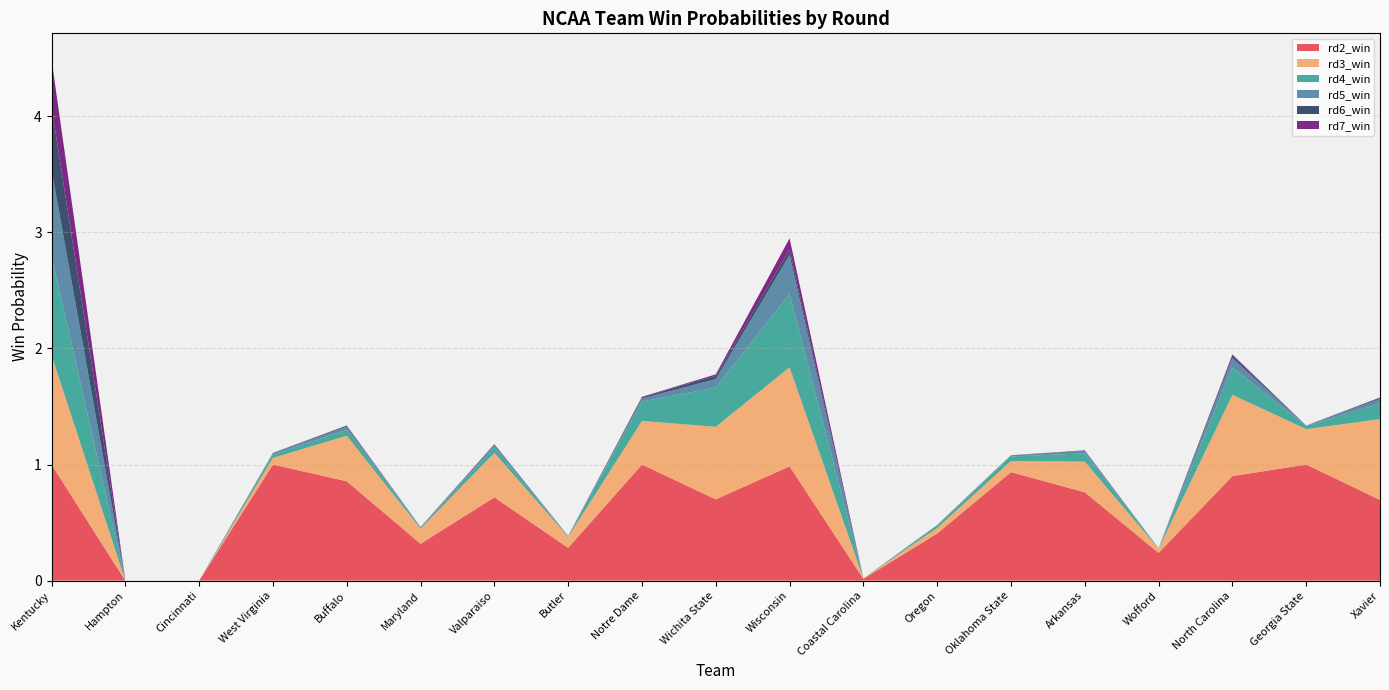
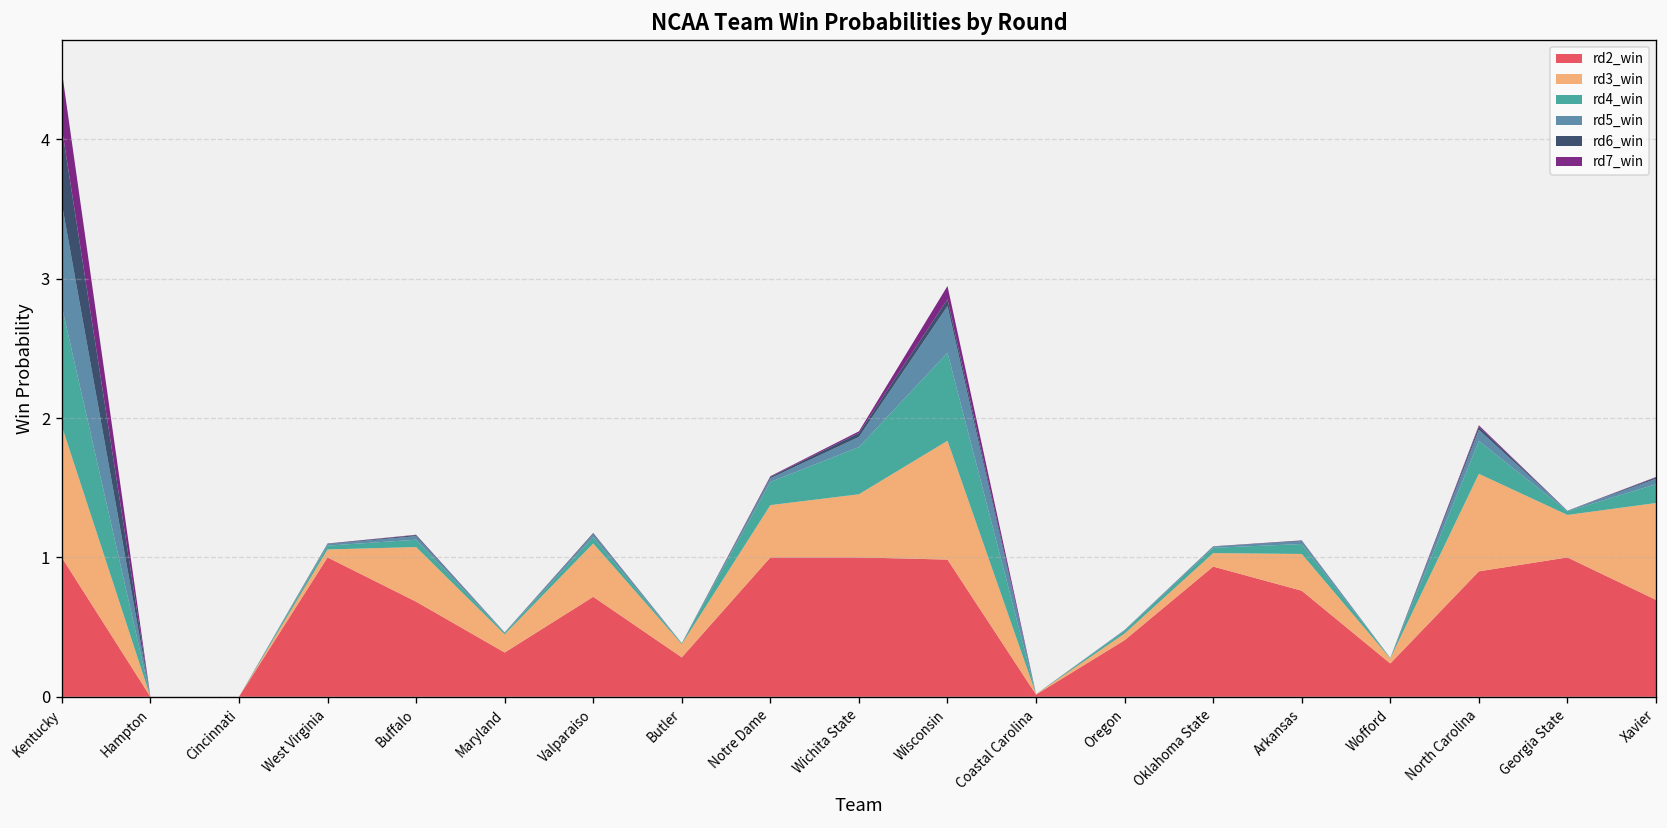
  {
    "rd2_win": {
      "Kentucky": 1.00,
      "West Virginia": 1.00,
-     "Buffalo": 0.86,
+     "Buffalo": 0.68,
      "Maryland": 0.32,
      "Valparaiso": 0.72,
      "Butler": 0.28,
      "Notre Dame": 1.00,
-     "Wichita State": 0.7,
+     "Wichita State": 1.0,
      "Wisconsin": 0.98,
      "Oregon": 0.41,
      "Oklahoma State": 0.93,
      "Arkansas": 0.76,
      "Wofford": 0.24,
      "North Carolina": 0.90,
      "Georgia State": 1.00,
      "Xavier": 0.70
    },
    "rd3_win": {
      "Kentucky": 0.94,
      "West Virginia": 0.06,
      "Buffalo": 0.39,
      "Valparaiso": 0.38,
      "Notre Dame": 0.38,
-     "Wichita State": 0.62,
+     "Wichita State": 0.45,
      "Wisconsin": 0.85,
      "Oklahoma State": 0.10,
      "Arkansas": 0.26,
      "North Carolina": 0.70,
      "Georgia State": 0.30,
      "Xavier": 0.70
    },
    "rd6_win": {
      "Kentucky": 0.54,
      "Wisconsin": 0.05
    },
    "rd7_win": {
      "Kentucky": 0.41,
      "Wisconsin": 0.10
    }
  }
